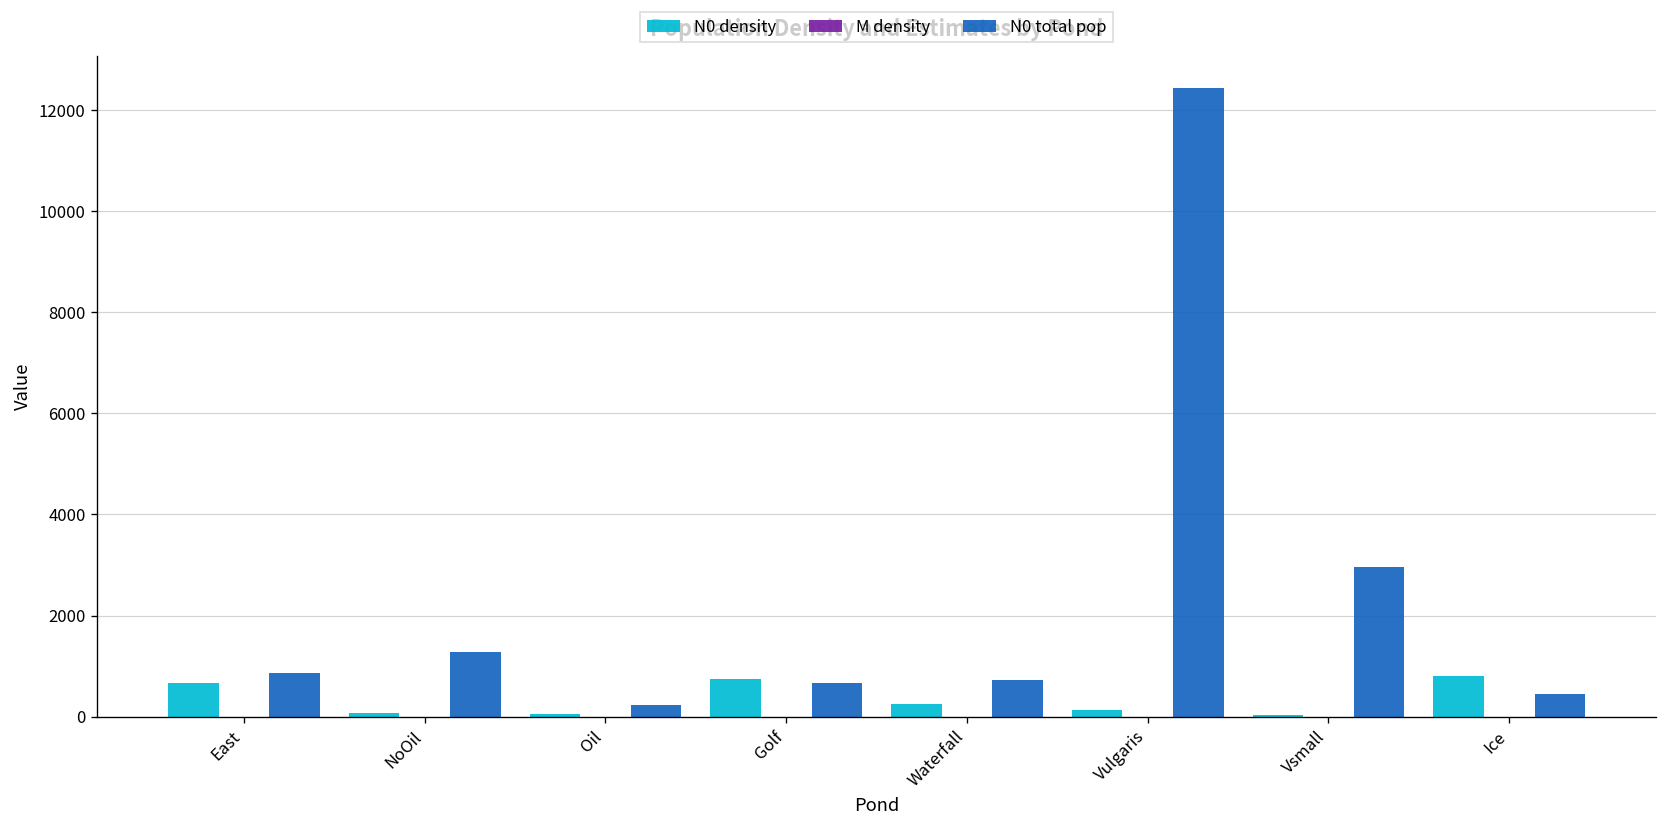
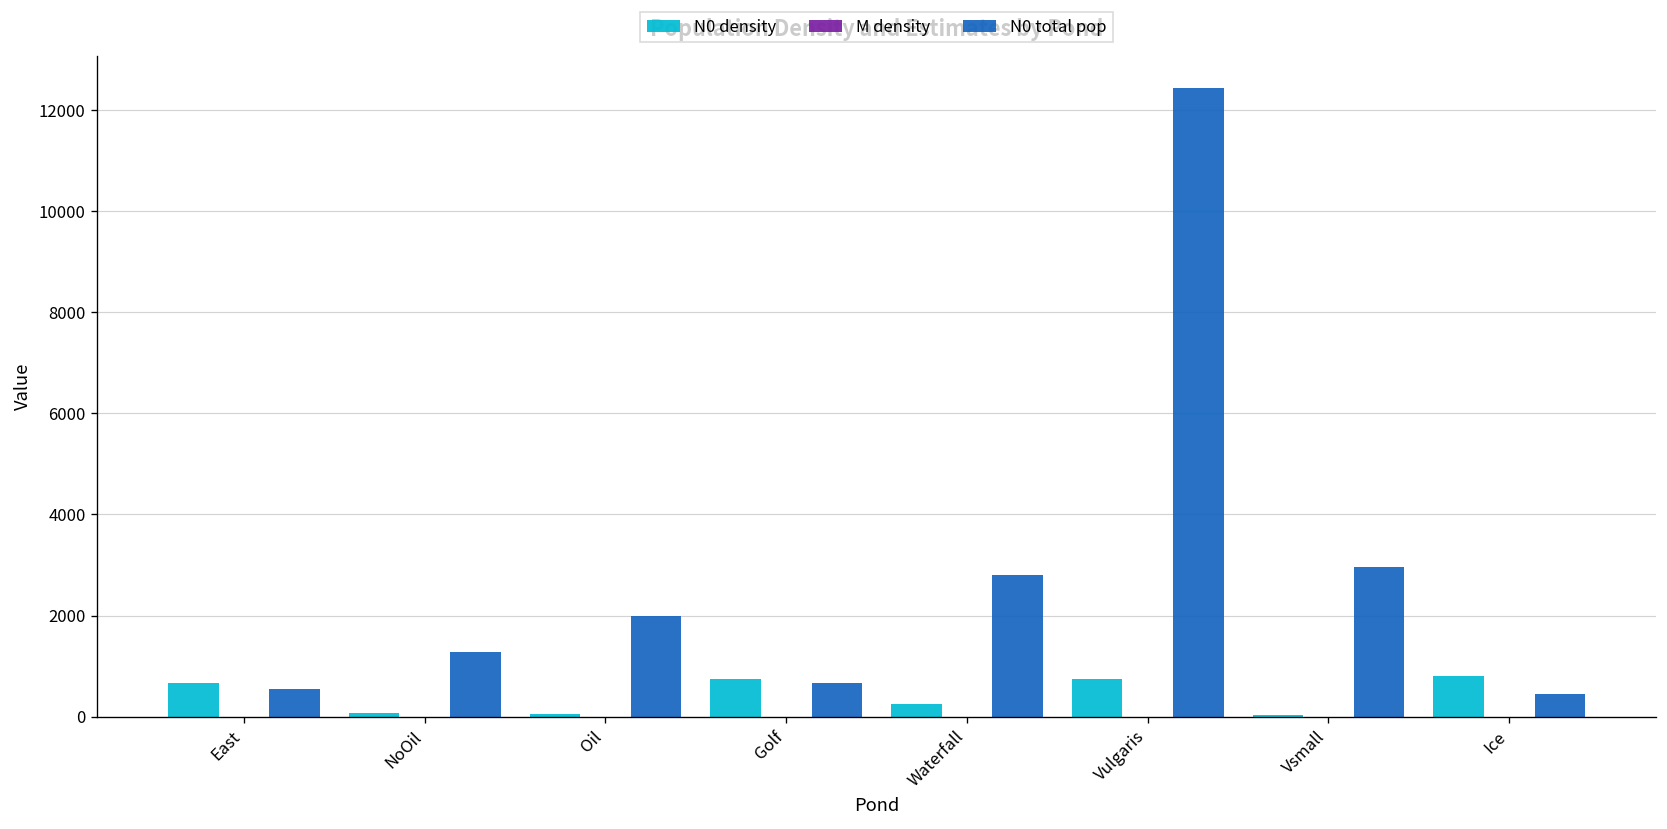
  {
    "N0 density": {
      "East": 700,
      "NoOil": 100,
      "Golf": 800,
      "Waterfall": 300,
-     "Vulgaris": 100,
+     "Vulgaris": 700,
      "Ice": 800
    },
    "N0 total pop": {
-     "East": 900,
+     "East": 500,
      "NoOil": 1300,
-     "Oil": 200,
+     "Oil": 2000,
      "Golf": 700,
-     "Waterfall": 700,
+     "Waterfall": 2800,
      "Vulgaris": 12400,
      "Vsmall": 3000,
      "Ice": 400
    }
  }
